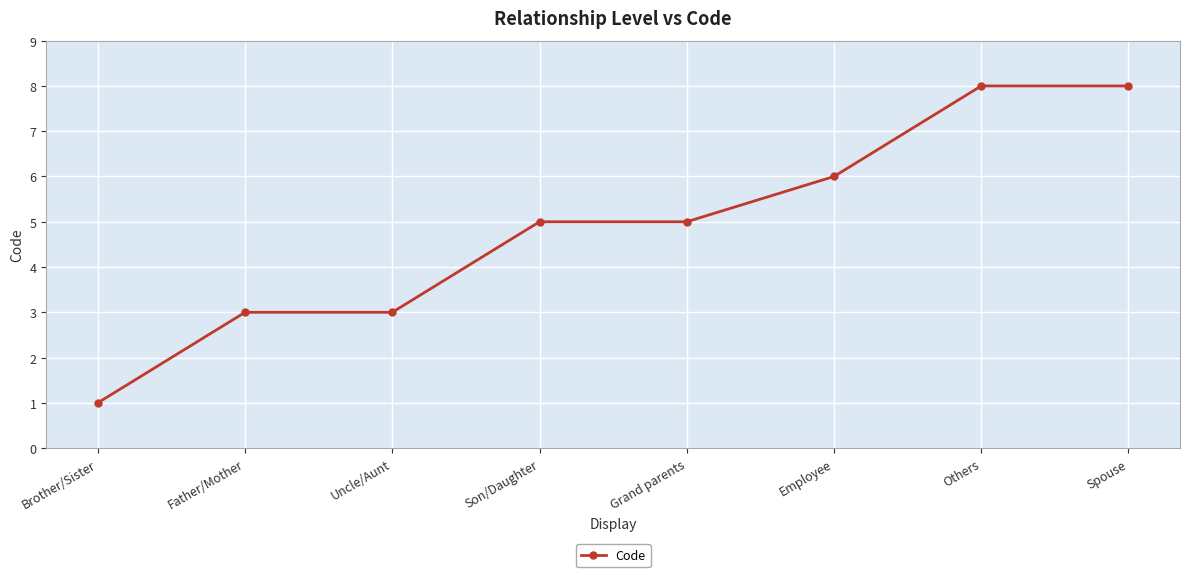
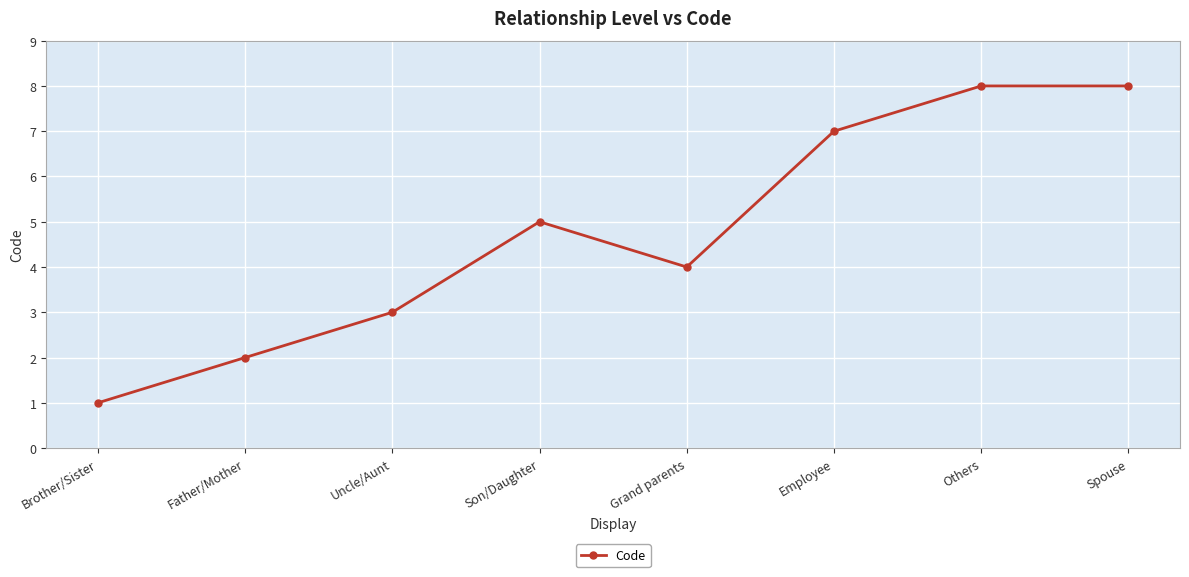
  {
    "Brother/Sister": 1,
-   "Father/Mother": 3,
+   "Father/Mother": 2,
    "Uncle/Aunt": 3,
    "Son/Daughter": 5,
-   "Grand parents": 5,
-   "Employee": 6,
+   "Grand parents": 4,
+   "Employee": 7,
    "Others": 8,
    "Spouse": 8
  }
